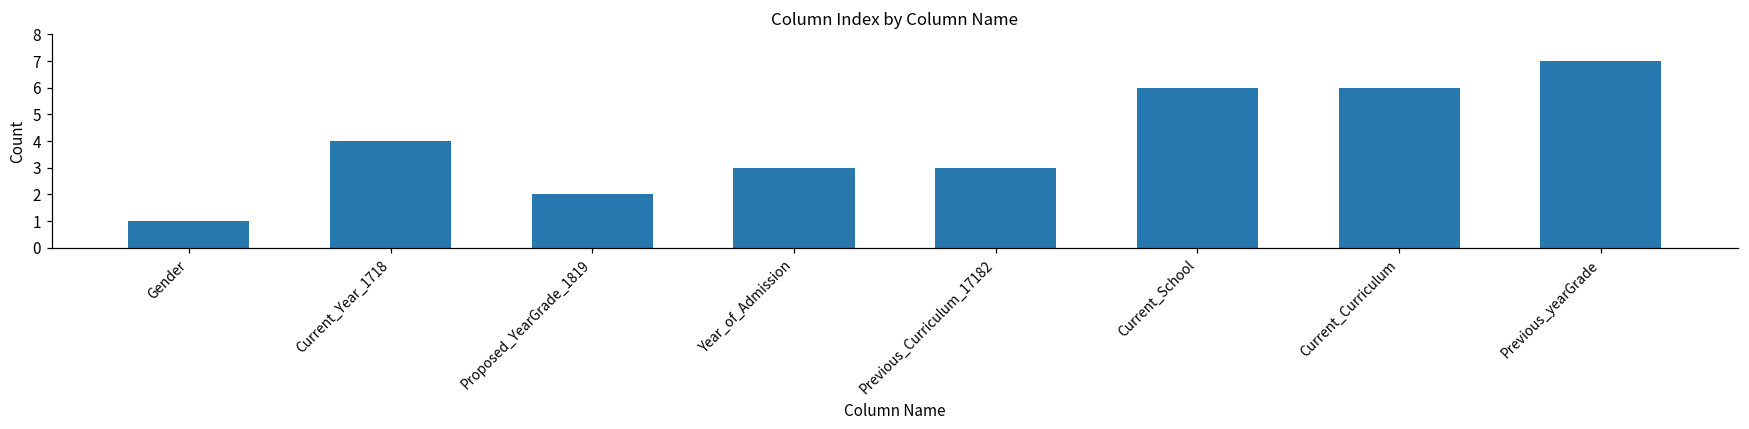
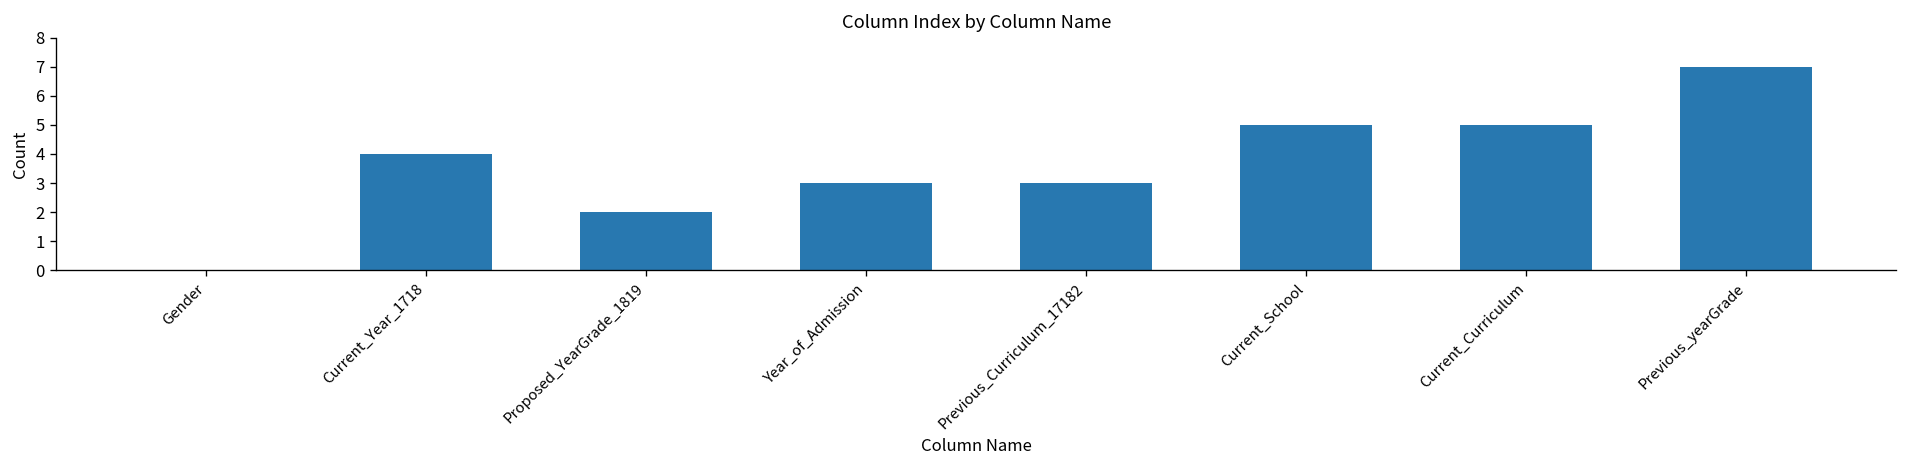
  {
-   "Gender": 1,
+   "Gender": 0,
    "Current_Year_1718": 4,
    "Proposed_YearGrade_1819": 2,
    "Year_of_Admission": 3,
    "Previous_Curriculum_17182": 3,
-   "Current_School": 6,
-   "Current_Curriculum": 6,
+   "Current_School": 5,
+   "Current_Curriculum": 5,
    "Previous_yearGrade": 7
  }
